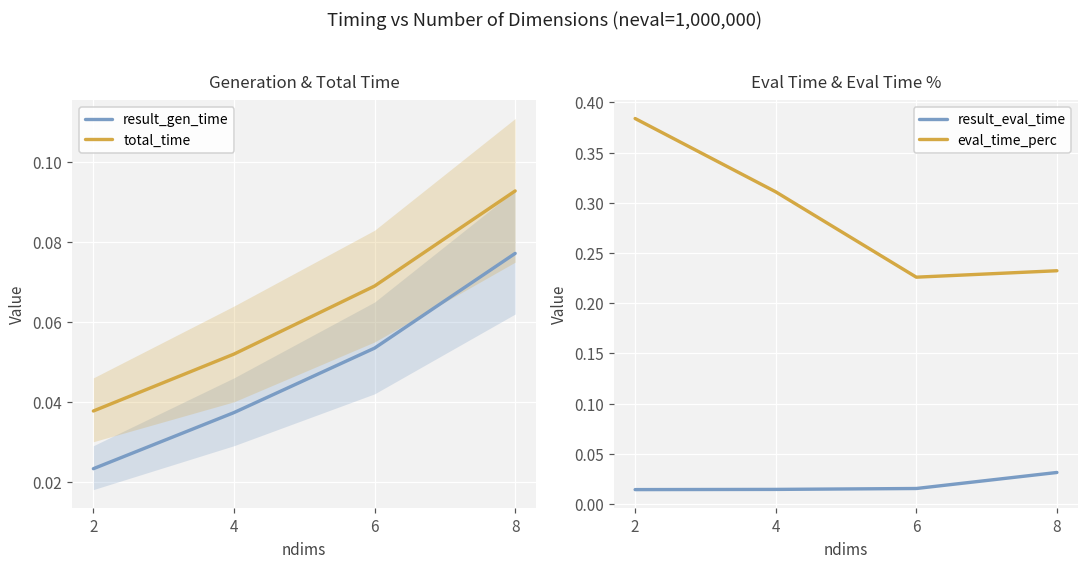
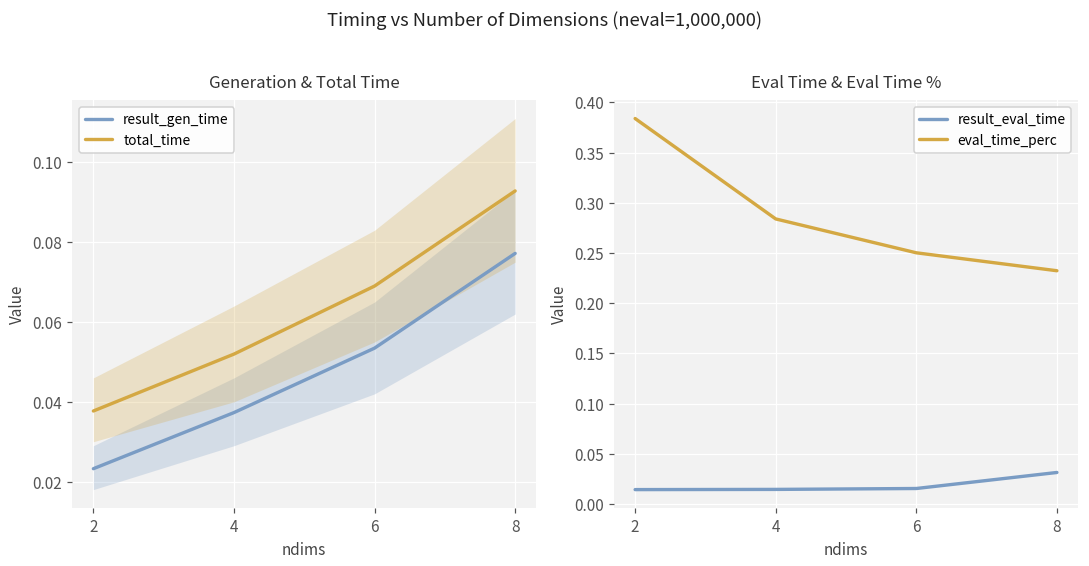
  {
    "Eval Time & Eval Time %": {
      "result_eval_time": {
        "2": 0.01,
        "4": 0.01,
        "6": 0.02,
        "8": 0.03
      },
      "eval_time_perc": {
        "2": 0.38,
-       "4": 0.31,
-       "6": 0.23,
+       "4": 0.28,
+       "6": 0.25,
        "8": 0.23
      }
    }
  }
